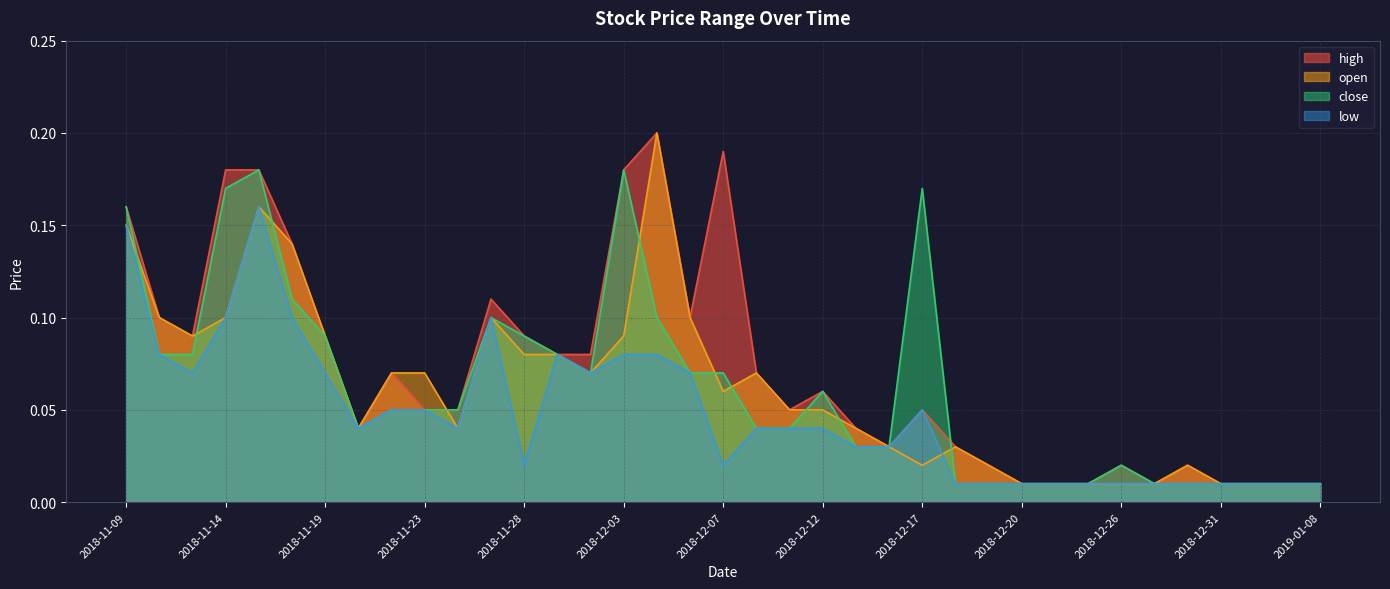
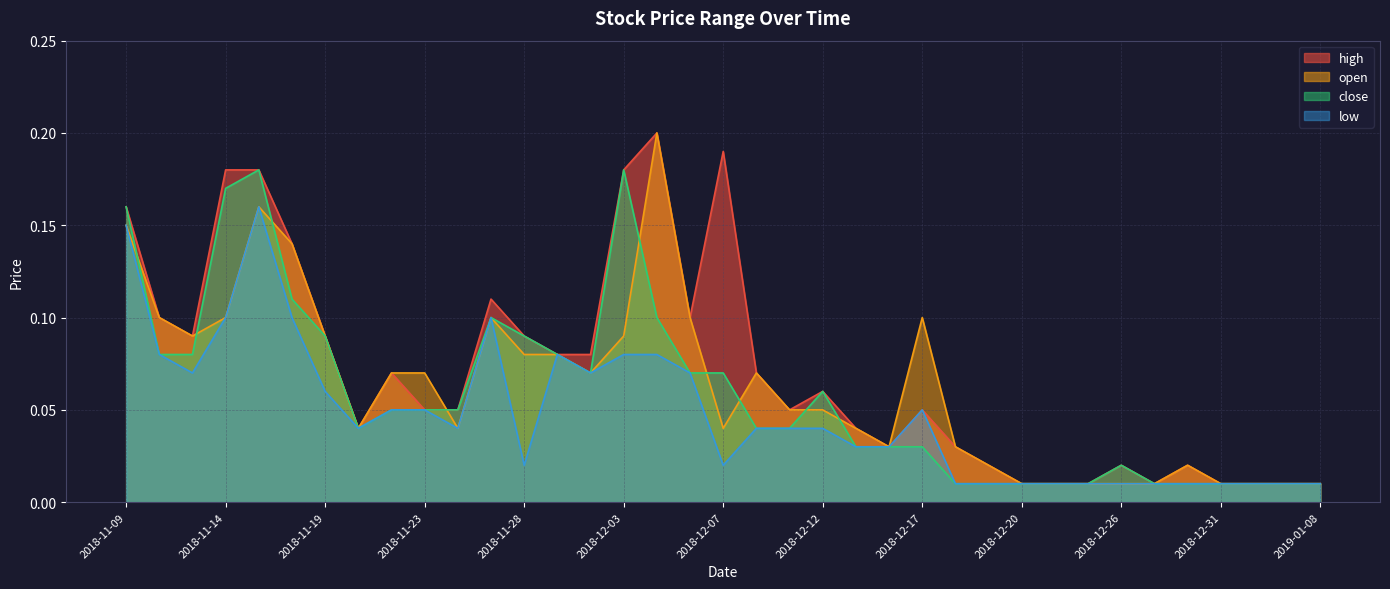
  {
    "high": {
      "2018-11-14": 0.18,
      "2018-12-07": 0.19
    },
    "open": {
      "2018-11-23": 0.07,
      "2018-11-28": 0.08,
      "2018-12-03": 0.09,
-     "2018-12-07": 0.06,
+     "2018-12-07": 0.04,
      "2018-12-12": 0.05,
-     "2018-12-17": 0.02
+     "2018-12-17": 0.10
    },
    "close": {
      "2018-11-14": 0.17,
      "2018-12-07": 0.07,
-     "2018-12-17": 0.17
+     "2018-12-17": 0.03
    },
    "low": {
-     "2018-11-19": 0.07,
+     "2018-11-19": 0.06,
      "2018-11-28": 0.02,
      "2018-12-03": 0.08,
      "2018-12-07": 0.02,
      "2018-12-12": 0.04
    }
  }
